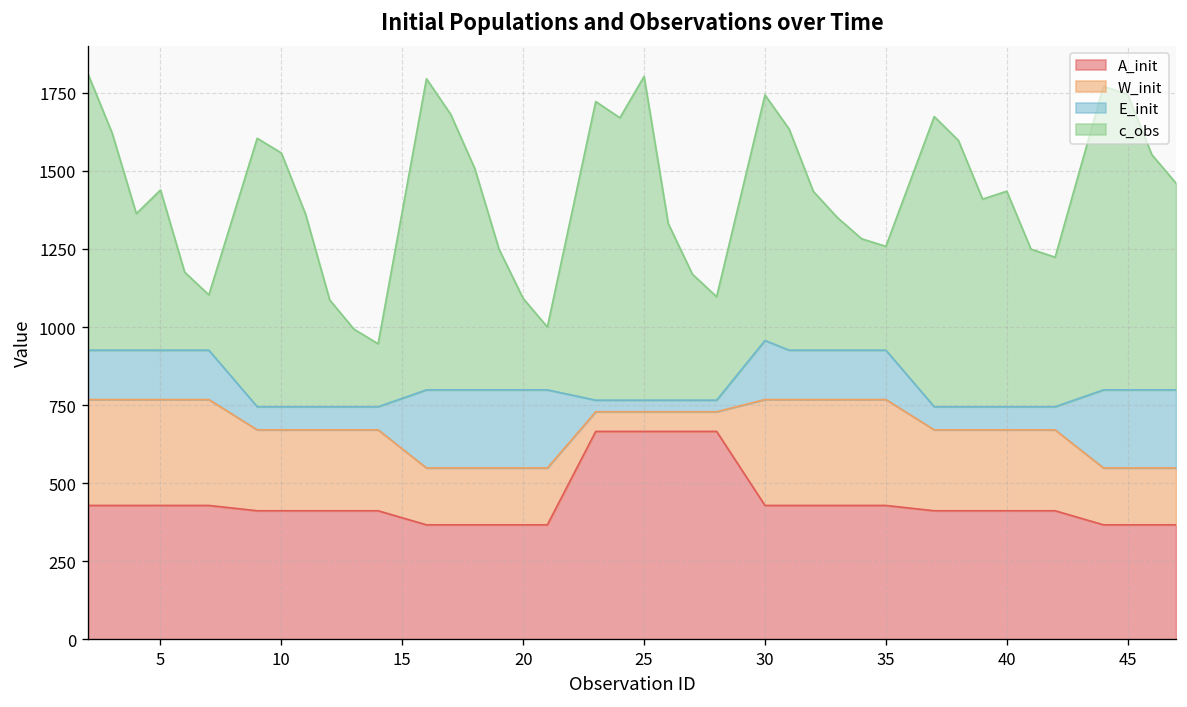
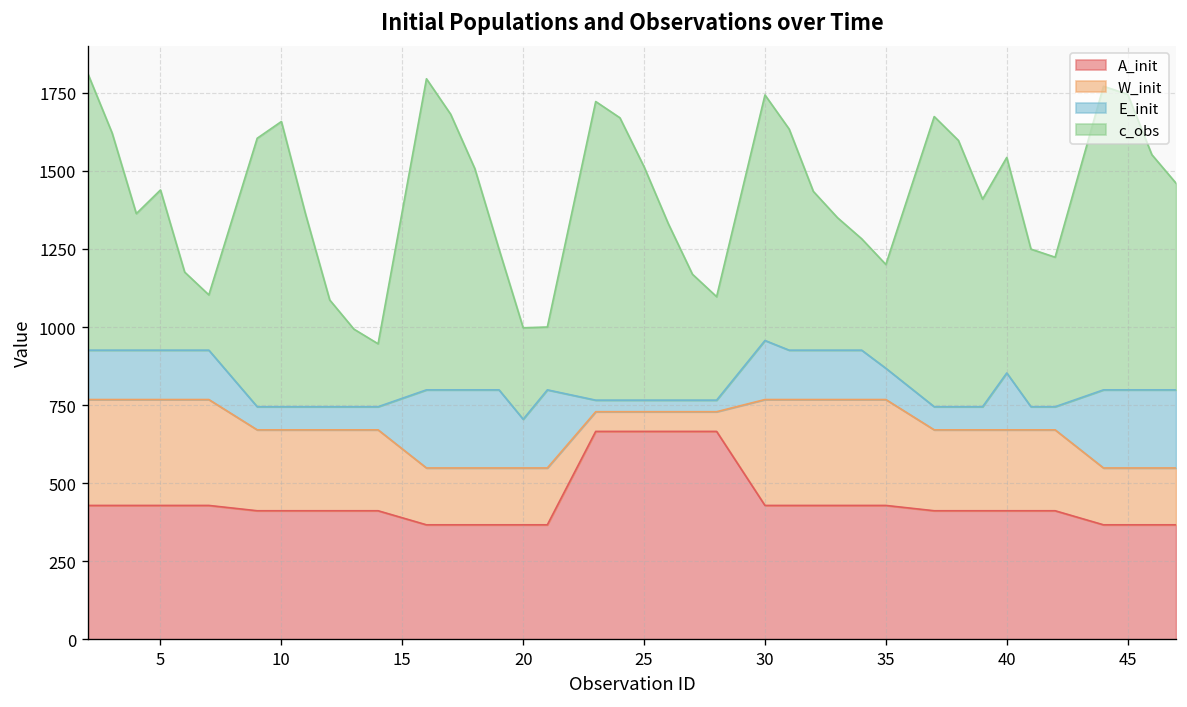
  {
    "E_init": {
      "5": 160,
      "10": 70,
-     "20": 250,
+     "20": 160,
      "25": 40,
      "30": 190,
-     "35": 160,
-     "40": 70,
+     "35": 100,
+     "40": 180,
      "45": 250
    },
    "c_obs": {
      "5": 510,
-     "10": 810,
+     "10": 910,
      "20": 290,
-     "25": 1040,
+     "25": 750,
      "30": 790,
      "35": 330,
      "40": 690
    }
  }
